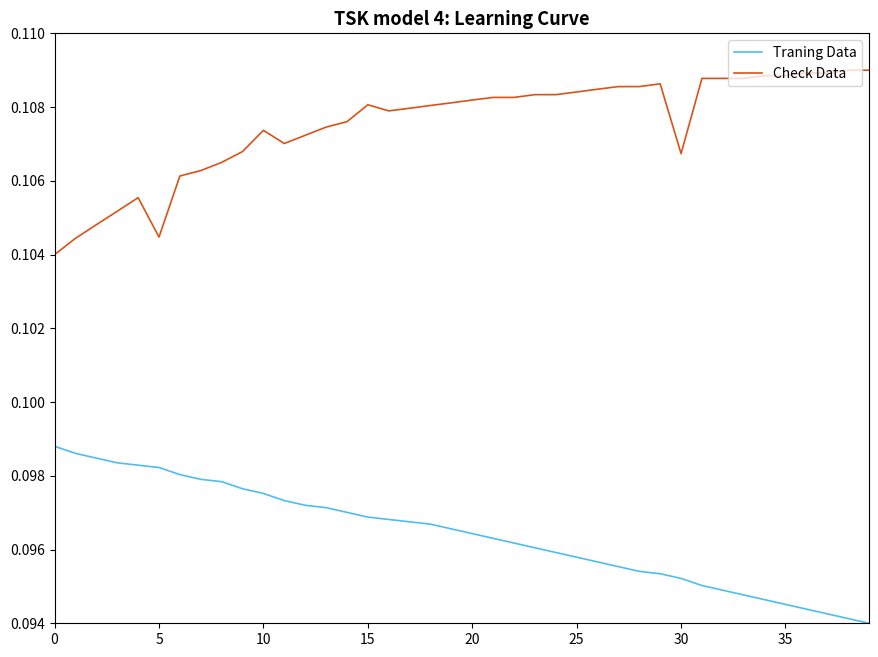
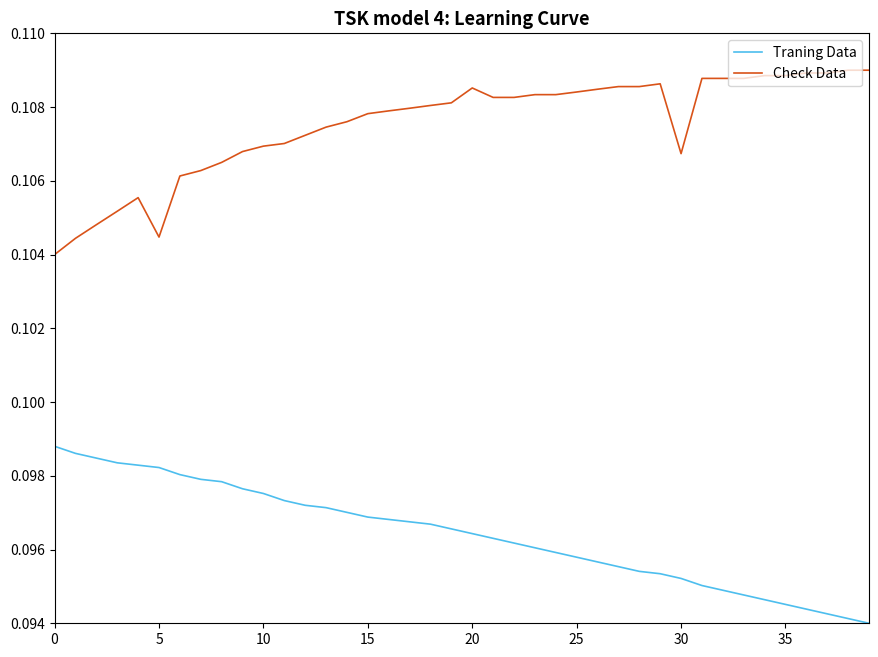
  {
    "Traning Data": {
      "0": 0.0988,
      "5": 0.0982,
      "10": 0.0975,
      "15": 0.0969,
      "20": 0.0964,
      "25": 0.0958,
      "30": 0.0952,
      "35": 0.0945
    },
    "Check Data": {
      "0": 0.1040,
      "5": 0.1045,
-     "10": 0.1074,
-     "15": 0.1081,
-     "20": 0.1082,
+     "10": 0.1069,
+     "15": 0.1078,
+     "20": 0.1085,
      "25": 0.1084,
      "30": 0.1067
    }
  }
